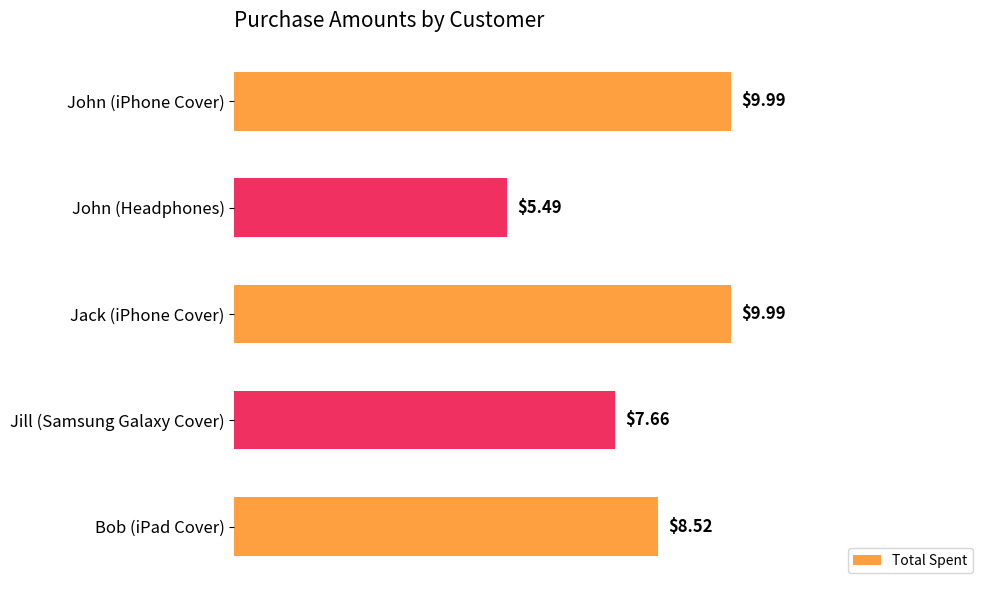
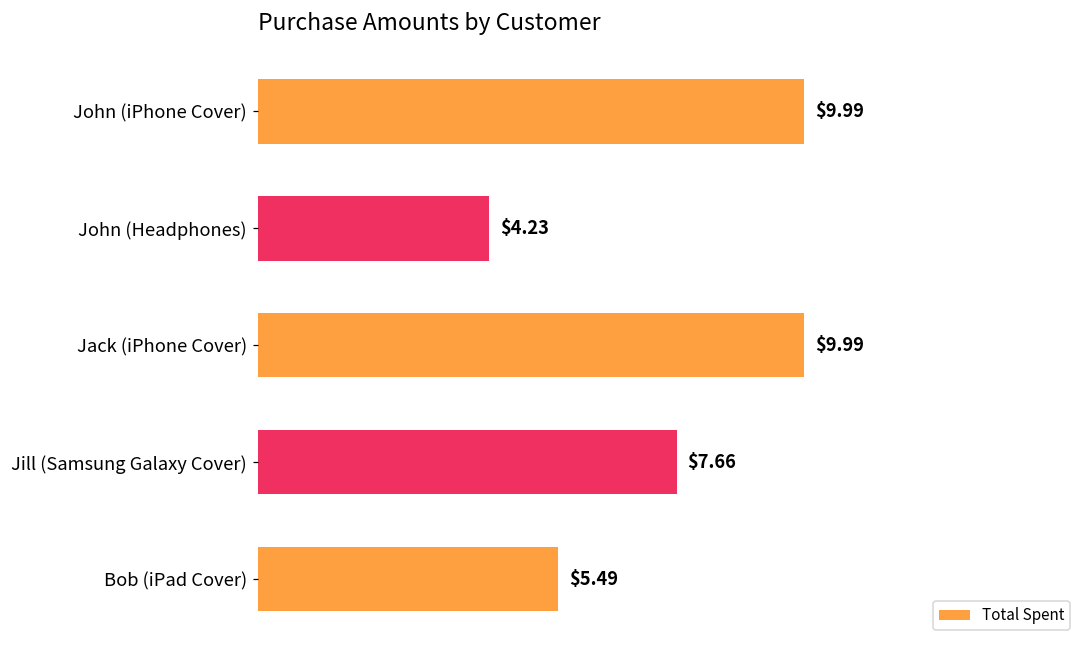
  {
    "John (iPhone Cover)": "$9.99",
-   "John (Headphones)": "$5.49",
+   "John (Headphones)": "$4.23",
    "Jack (iPhone Cover)": "$9.99",
    "Jill (Samsung Galaxy Cover)": "$7.66",
-   "Bob (iPad Cover)": "$8.52"
+   "Bob (iPad Cover)": "$5.49"
  }
